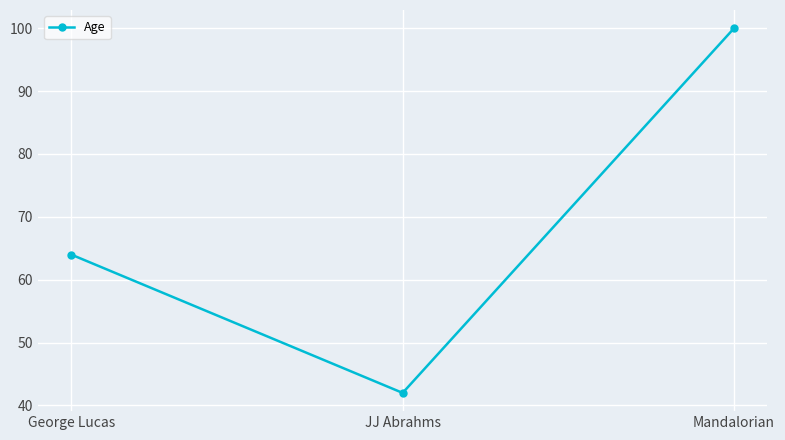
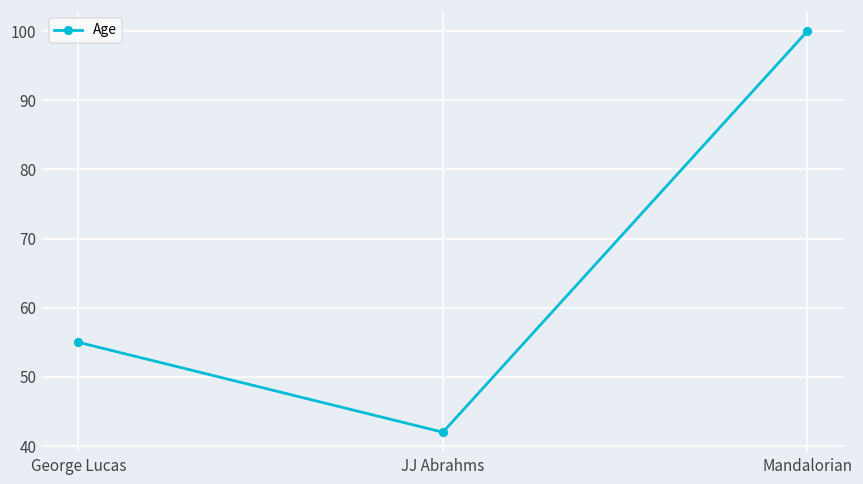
  {
-   "George Lucas": 64,
+   "George Lucas": 55,
    "JJ Abrahms": 42,
    "Mandalorian": 100
  }
